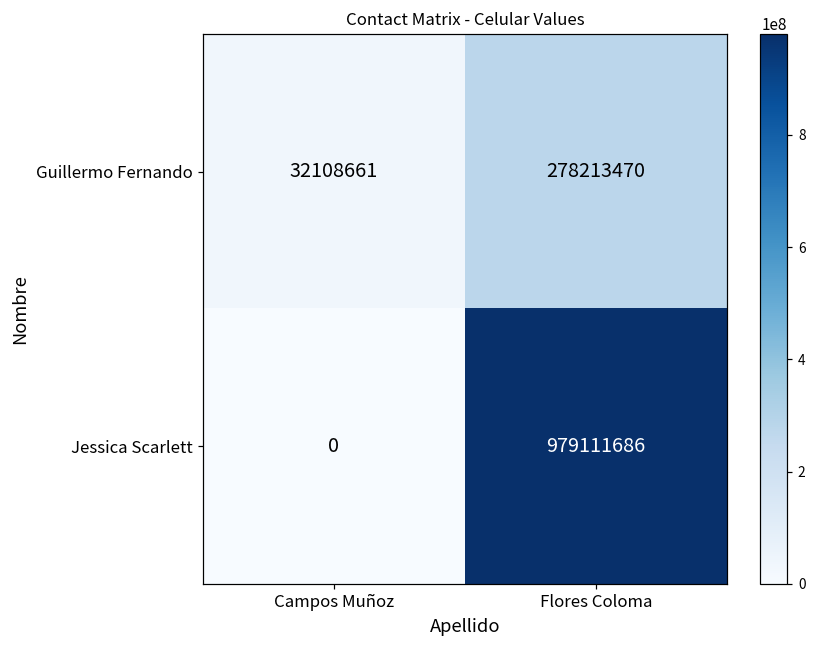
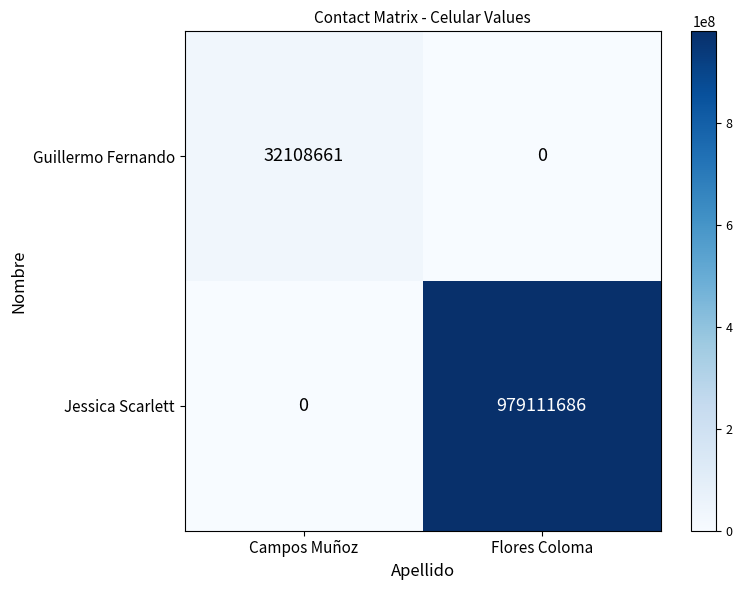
  {
    "Guillermo Fernando": {
      "Campos Muñoz": 32108661,
-     "Flores Coloma": 278213470
+     "Flores Coloma": 0
    },
    "Jessica Scarlett": {
      "Campos Muñoz": 0,
      "Flores Coloma": 979111686
    }
  }
